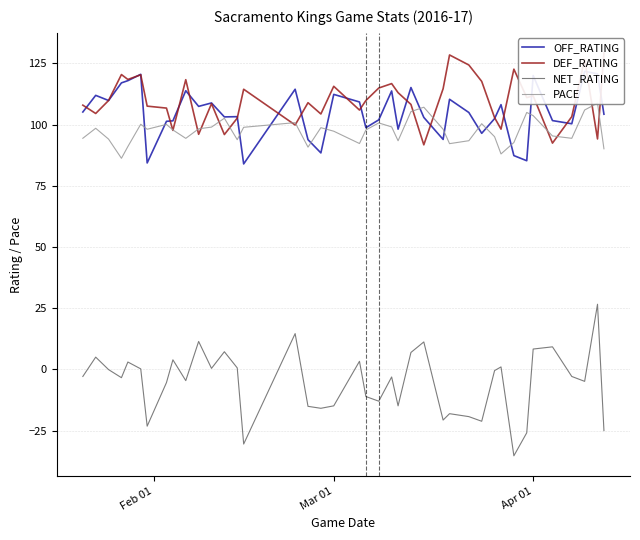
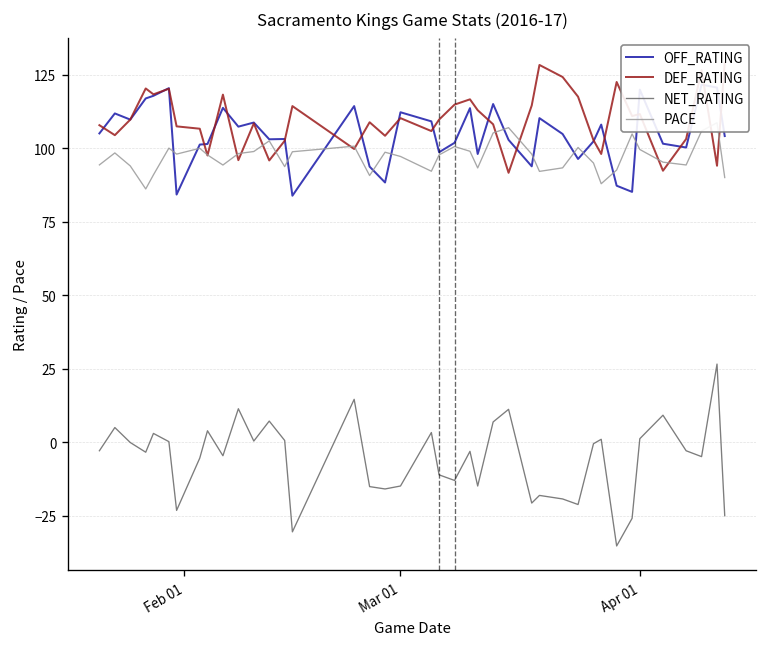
  {
    "OFF_RATING": {
      "Mar 01": 112
    },
    "DEF_RATING": {
-     "Mar 01": 116
+     "Mar 01": 110
    },
    "NET_RATING": {
      "Mar 01": -15,
-     "Apr 01": 8
+     "Apr 01": 1
    },
    "PACE": {
      "Mar 01": 97,
-     "Apr 01": 104
+     "Apr 01": 100
    }
  }
